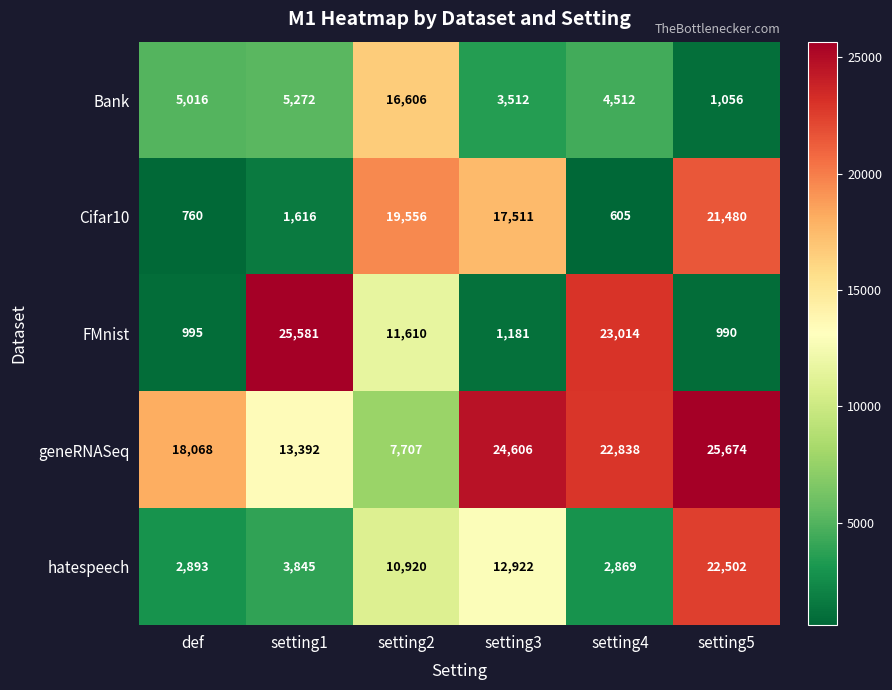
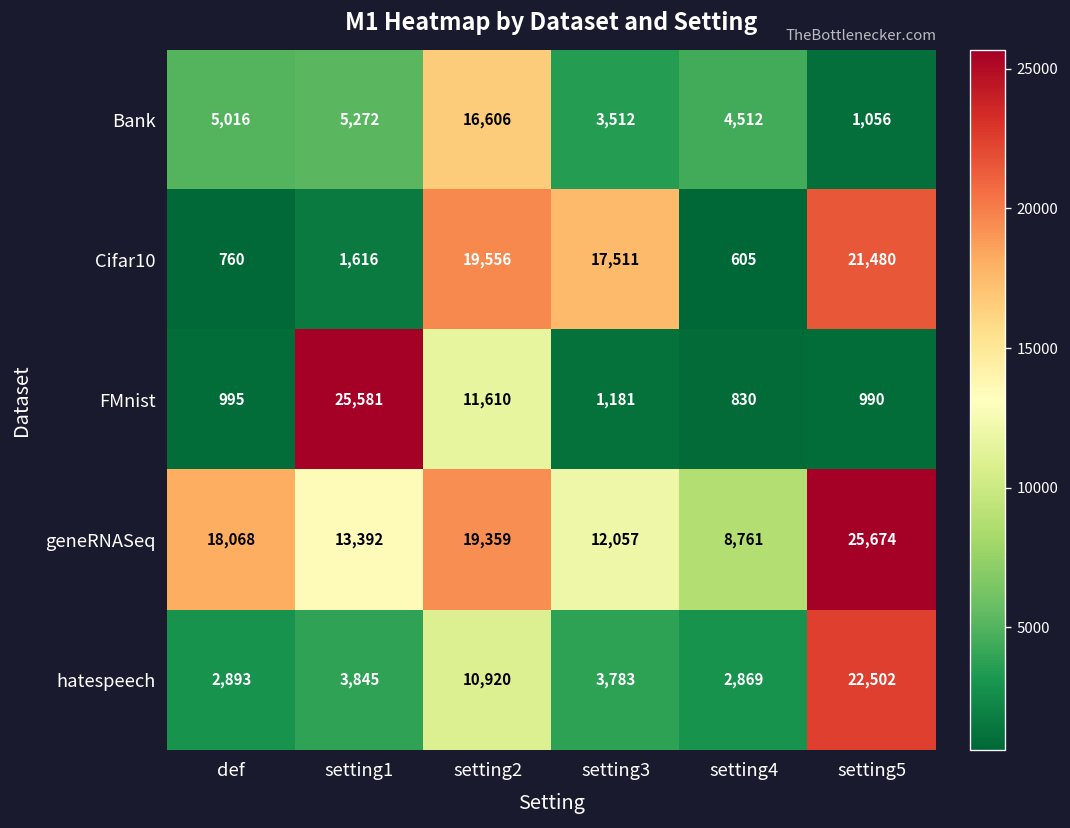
  {
    "Bank": {
      "def": "5,016",
      "setting1": "5,272",
      "setting2": "16,606",
      "setting3": "3,512",
      "setting4": "4,512",
      "setting5": "1,056"
    },
    "Cifar10": {
      "def": "760",
      "setting1": "1,616",
      "setting2": "19,556",
      "setting3": "17,511",
      "setting4": "605",
      "setting5": "21,480"
    },
    "FMnist": {
      "def": "995",
      "setting1": "25,581",
      "setting2": "11,610",
      "setting3": "1,181",
-     "setting4": "23,014",
+     "setting4": "830",
      "setting5": "990"
    },
    "geneRNASeq": {
      "def": "18,068",
      "setting1": "13,392",
-     "setting2": "7,707",
-     "setting3": "24,606",
-     "setting4": "22,838",
+     "setting2": "19,359",
+     "setting3": "12,057",
+     "setting4": "8,761",
      "setting5": "25,674"
    },
    "hatespeech": {
      "def": "2,893",
      "setting1": "3,845",
      "setting2": "10,920",
-     "setting3": "12,922",
+     "setting3": "3,783",
      "setting4": "2,869",
      "setting5": "22,502"
    }
  }
